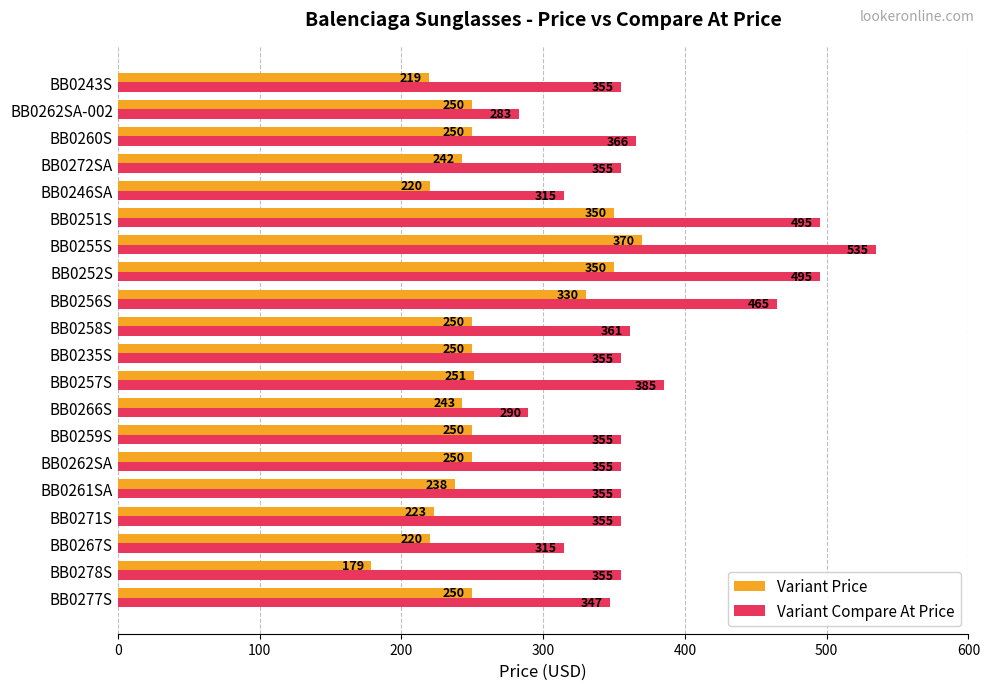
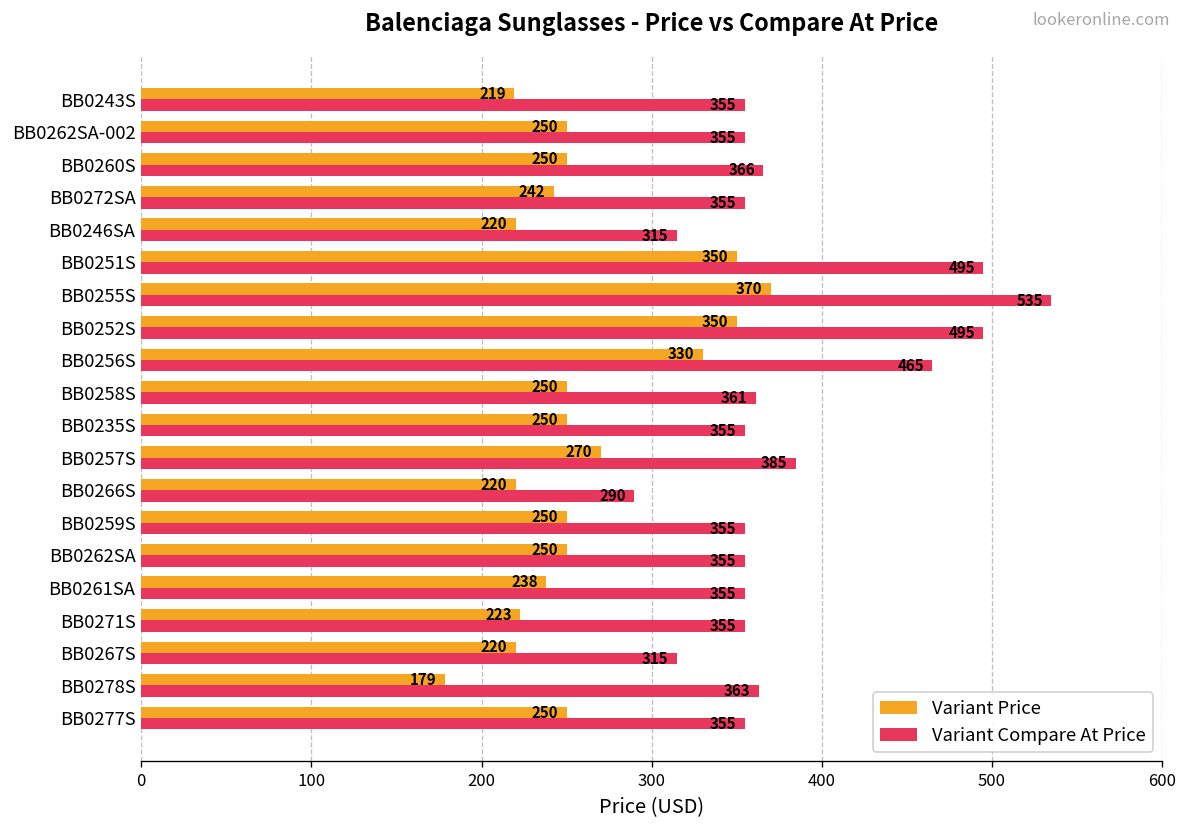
  {
    "Variant Price": {
      "BB0243S": 219,
      "BB0262SA-002": 250,
      "BB0260S": 250,
      "BB0272SA": 242,
      "BB0246SA": 220,
      "BB0251S": 350,
      "BB0255S": 370,
      "BB0252S": 350,
      "BB0256S": 330,
      "BB0258S": 250,
      "BB0235S": 250,
-     "BB0257S": 251,
-     "BB0266S": 243,
+     "BB0257S": 270,
+     "BB0266S": 220,
      "BB0259S": 250,
      "BB0262SA": 250,
      "BB0261SA": 238,
      "BB0271S": 223,
      "BB0267S": 220,
      "BB0278S": 179,
      "BB0277S": 250
    },
    "Variant Compare At Price": {
      "BB0243S": 355,
-     "BB0262SA-002": 283,
+     "BB0262SA-002": 355,
      "BB0260S": 366,
      "BB0272SA": 355,
      "BB0246SA": 315,
      "BB0251S": 495,
      "BB0255S": 535,
      "BB0252S": 495,
      "BB0256S": 465,
      "BB0258S": 361,
      "BB0235S": 355,
      "BB0257S": 385,
      "BB0266S": 290,
      "BB0259S": 355,
      "BB0262SA": 355,
      "BB0261SA": 355,
      "BB0271S": 355,
      "BB0267S": 315,
-     "BB0278S": 355,
-     "BB0277S": 347
+     "BB0278S": 363,
+     "BB0277S": 355
    }
  }
